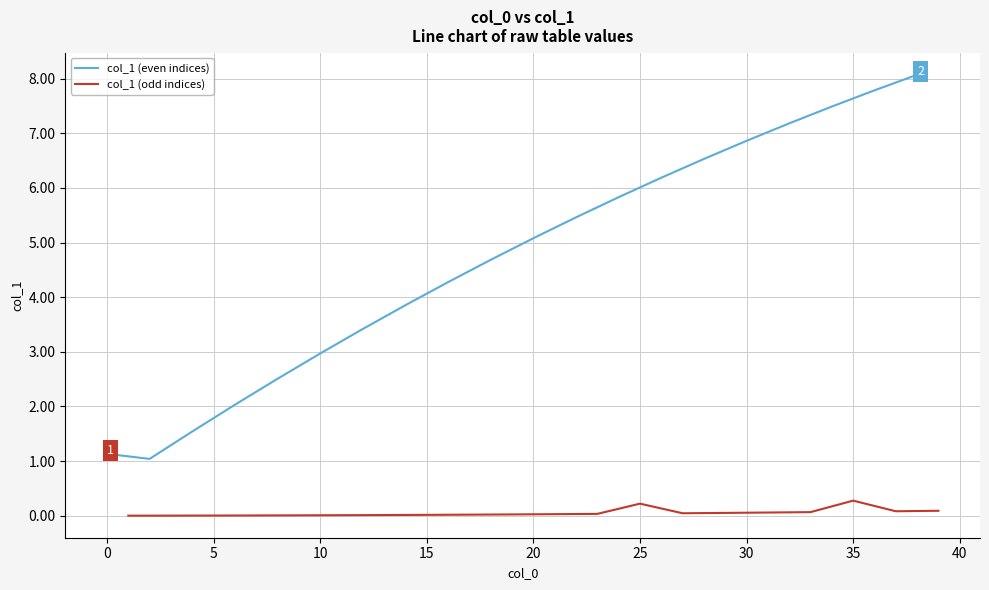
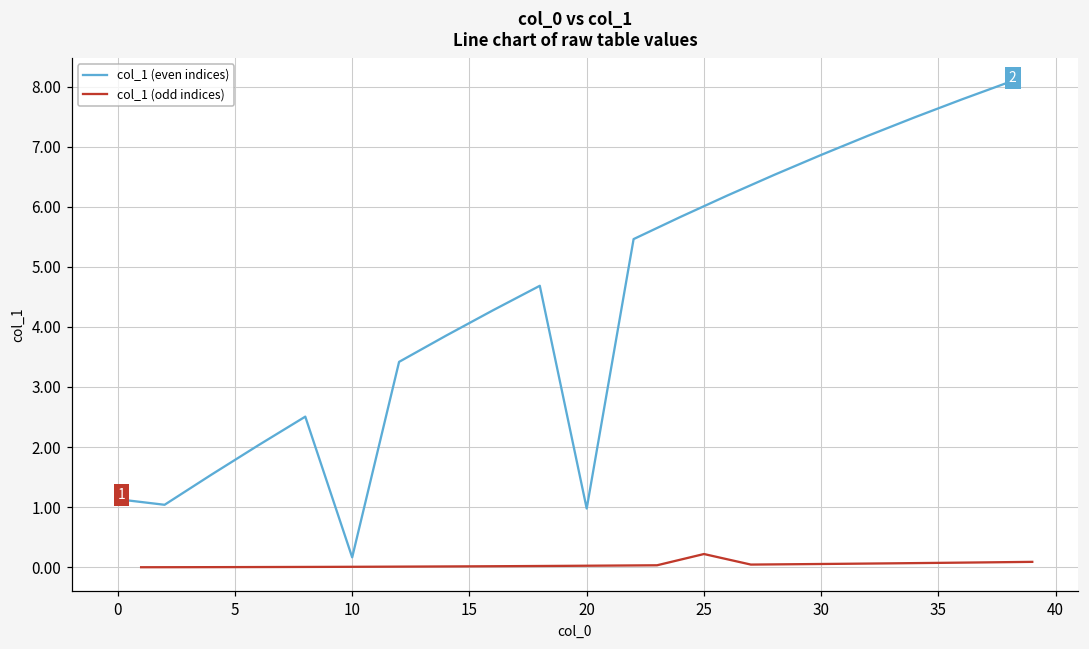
  {
    "col_1 (even indices)": {
-     "10": 3.0,
-     "20": 5.1,
+     "10": 0.2,
+     "20": 1.0,
      "30": 6.9
    },
    "col_1 (odd indices)": {
      "5": 0.0,
      "15": 0.0,
      "25": 0.2,
-     "35": 0.3
+     "35": 0.1
    }
  }
